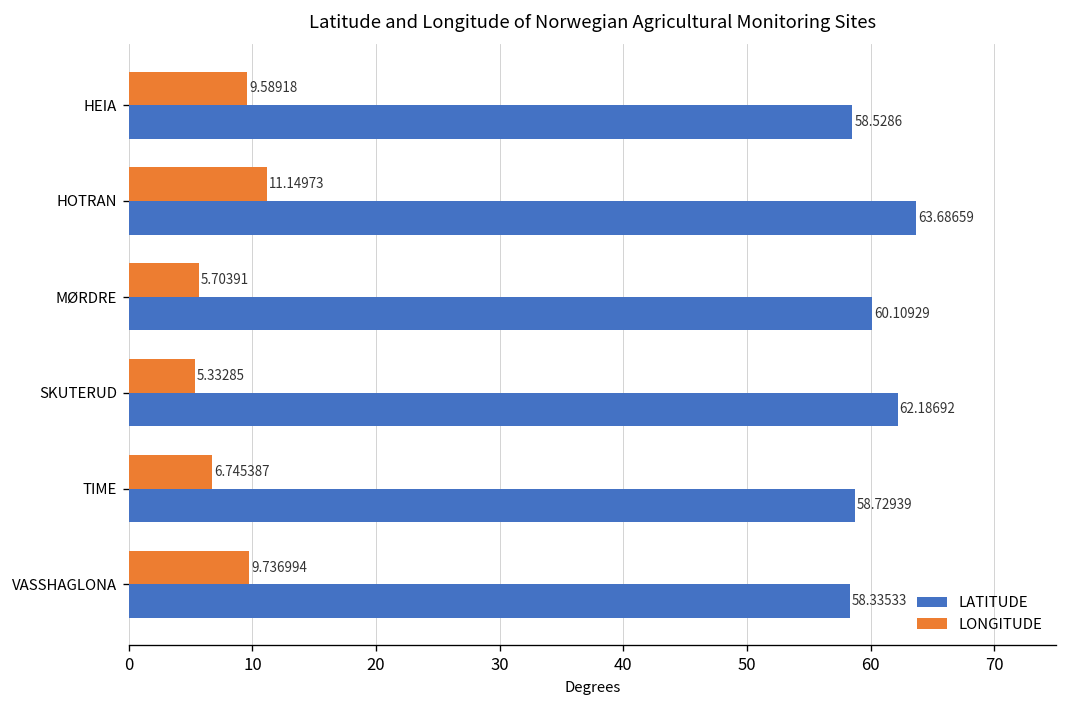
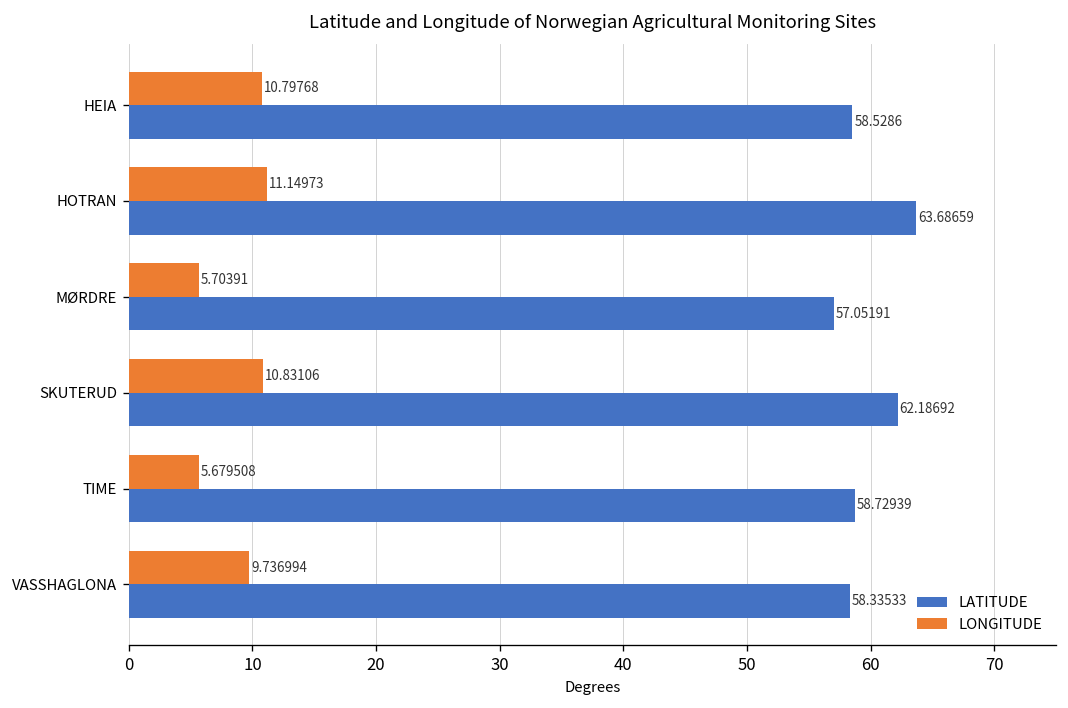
  {
    "LATITUDE": {
      "HEIA": 58.5286,
      "HOTRAN": 63.68659,
-     "MØRDRE": 60.10929,
+     "MØRDRE": 57.05191,
      "SKUTERUD": 62.18692,
      "TIME": 58.72939,
      "VASSHAGLONA": 58.33533
    },
    "LONGITUDE": {
-     "HEIA": 9.58918,
+     "HEIA": 10.79768,
      "HOTRAN": 11.14973,
      "MØRDRE": 5.70391,
-     "SKUTERUD": 5.33285,
-     "TIME": 6.745387,
+     "SKUTERUD": 10.83106,
+     "TIME": 5.679508,
      "VASSHAGLONA": 9.736994
    }
  }
